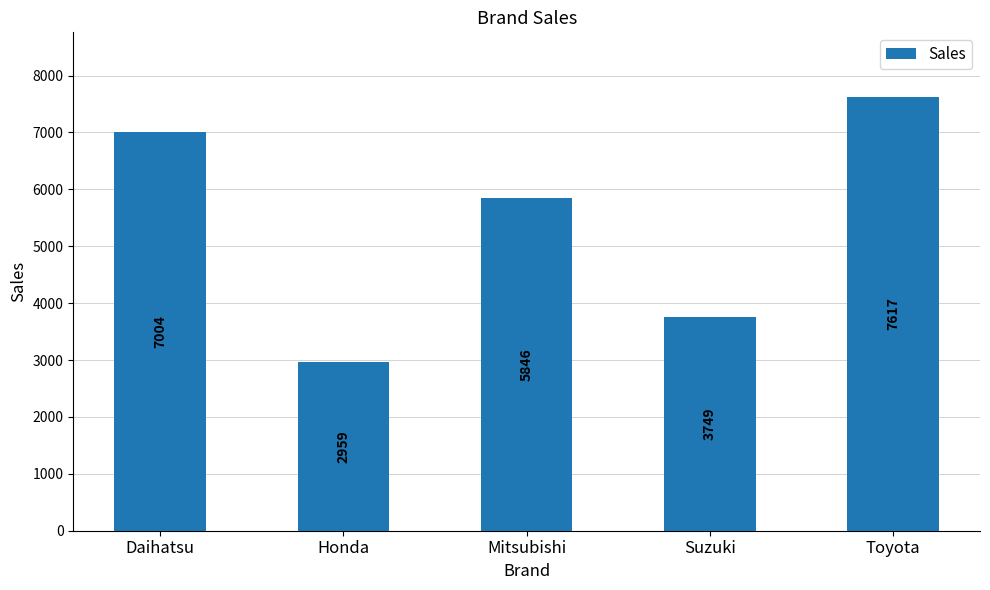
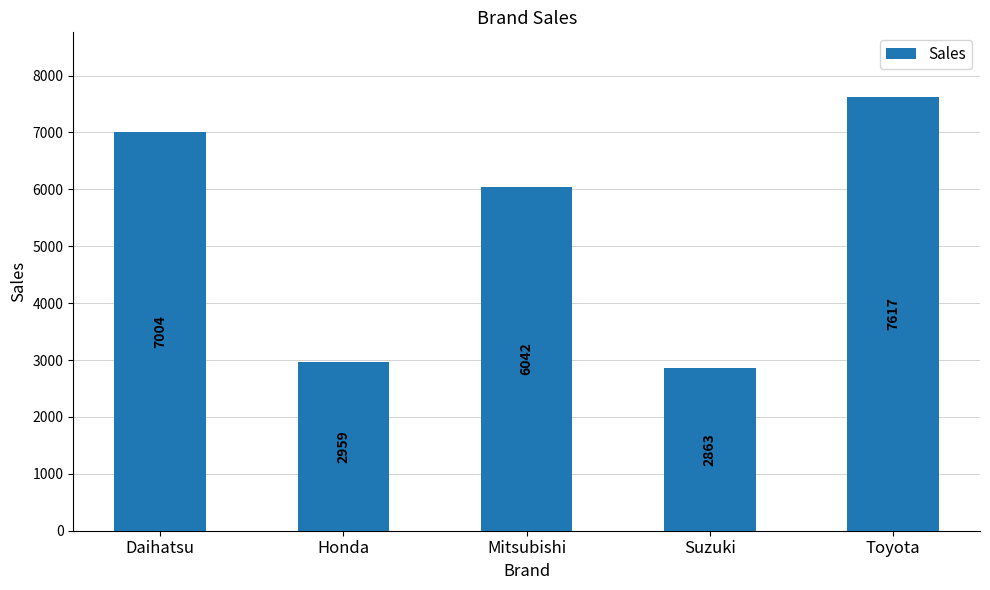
  {
    "Daihatsu": 7004,
    "Honda": 2959,
-   "Mitsubishi": 5846,
-   "Suzuki": 3749,
+   "Mitsubishi": 6042,
+   "Suzuki": 2863,
    "Toyota": 7617
  }
